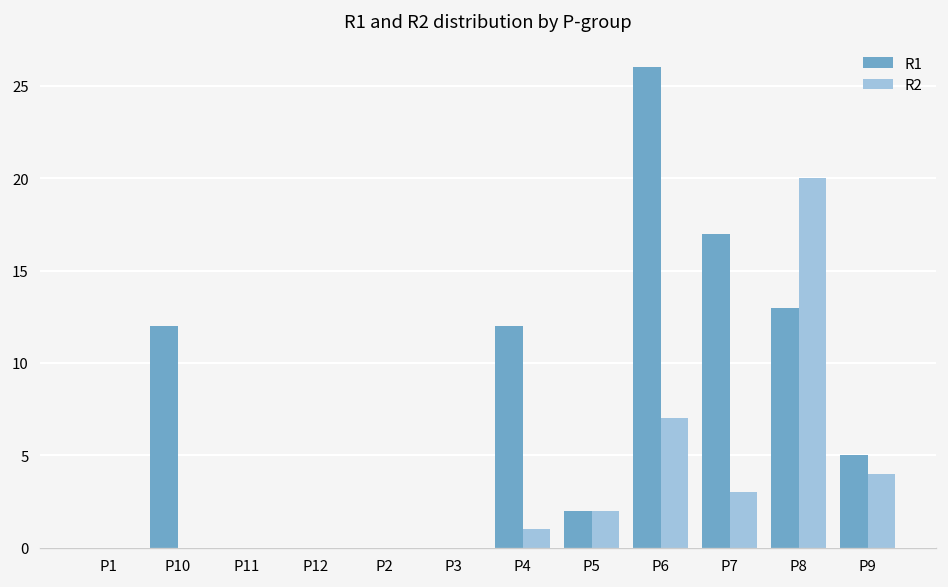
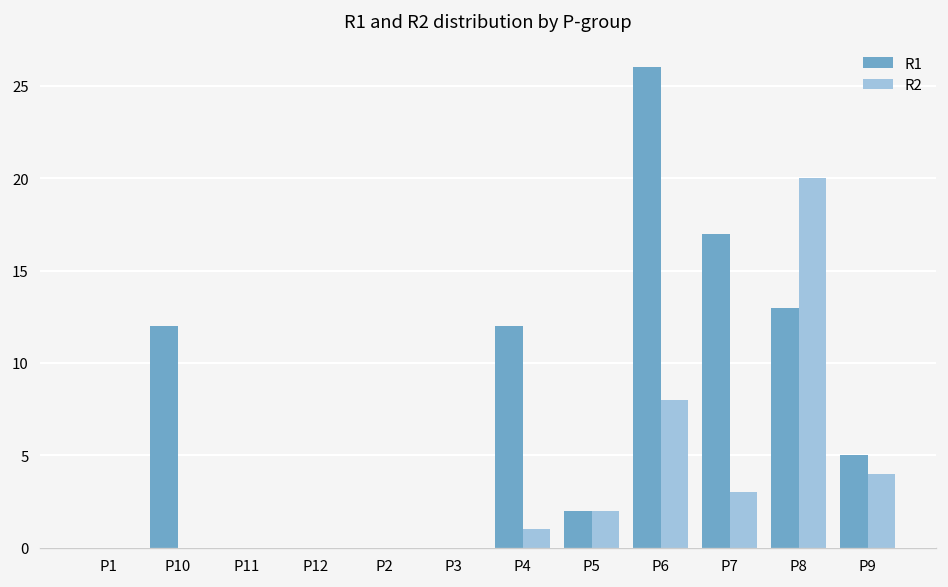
  {
    "R1": {
      "P1": 0,
      "P10": 12,
      "P11": 0,
      "P12": 0,
      "P2": 0,
      "P3": 0,
      "P4": 12,
      "P5": 2,
      "P6": 26,
      "P7": 17,
      "P8": 13,
      "P9": 5
    },
    "R2": {
      "P1": 0,
      "P10": 0,
      "P11": 0,
      "P12": 0,
      "P2": 0,
      "P3": 0,
      "P4": 1,
      "P5": 2,
-     "P6": 7,
+     "P6": 8,
      "P7": 3,
      "P8": 20,
      "P9": 4
    }
  }
